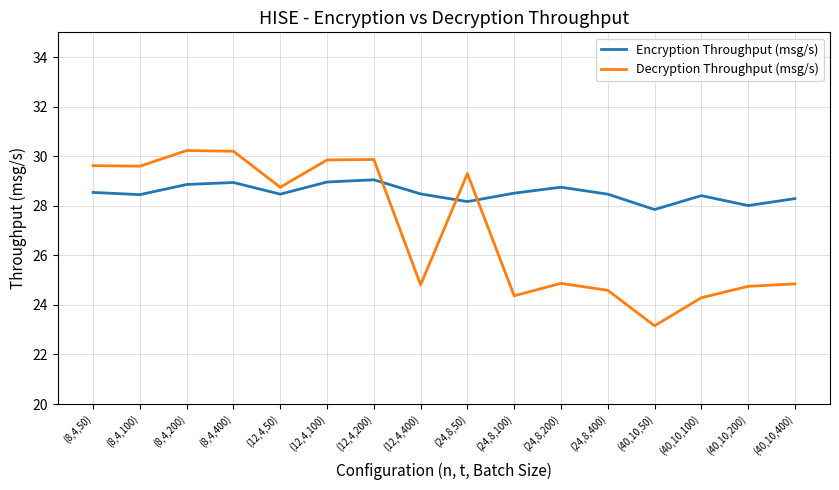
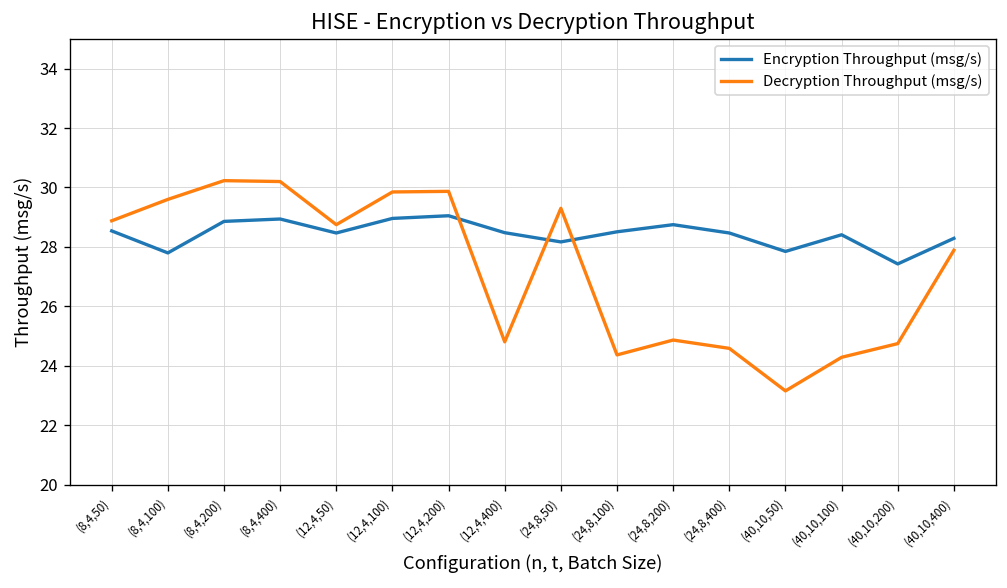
  {
    "Encryption Throughput (msg/s)": {
      "(8,4,50)": 28.5,
-     "(8,4,100)": 28.5,
+     "(8,4,100)": 27.8,
      "(8,4,200)": 28.9,
      "(8,4,400)": 28.9,
      "(12,4,50)": 28.5,
      "(12,4,100)": 29.0,
      "(12,4,200)": 29.1,
      "(12,4,400)": 28.5,
      "(24,8,50)": 28.2,
      "(24,8,100)": 28.5,
      "(24,8,200)": 28.8,
      "(24,8,400)": 28.5,
      "(40,10,50)": 27.9,
      "(40,10,100)": 28.4,
-     "(40,10,200)": 28.0,
+     "(40,10,200)": 27.4,
      "(40,10,400)": 28.3
    },
    "Decryption Throughput (msg/s)": {
-     "(8,4,50)": 29.6,
+     "(8,4,50)": 28.9,
      "(8,4,100)": 29.6,
      "(8,4,200)": 30.2,
      "(8,4,400)": 30.2,
      "(12,4,50)": 28.8,
      "(12,4,100)": 29.9,
      "(12,4,200)": 29.9,
      "(12,4,400)": 24.8,
      "(24,8,50)": 29.3,
      "(24,8,100)": 24.4,
      "(24,8,200)": 24.9,
      "(24,8,400)": 24.6,
      "(40,10,50)": 23.2,
      "(40,10,100)": 24.3,
      "(40,10,200)": 24.8,
-     "(40,10,400)": 24.9
+     "(40,10,400)": 27.9
    }
  }
